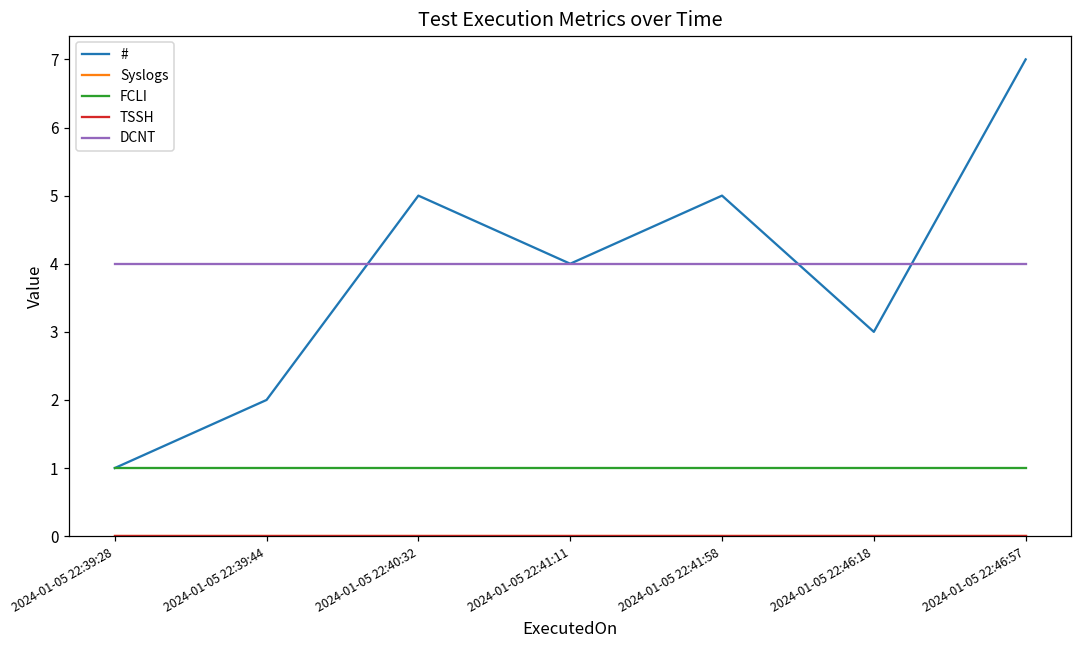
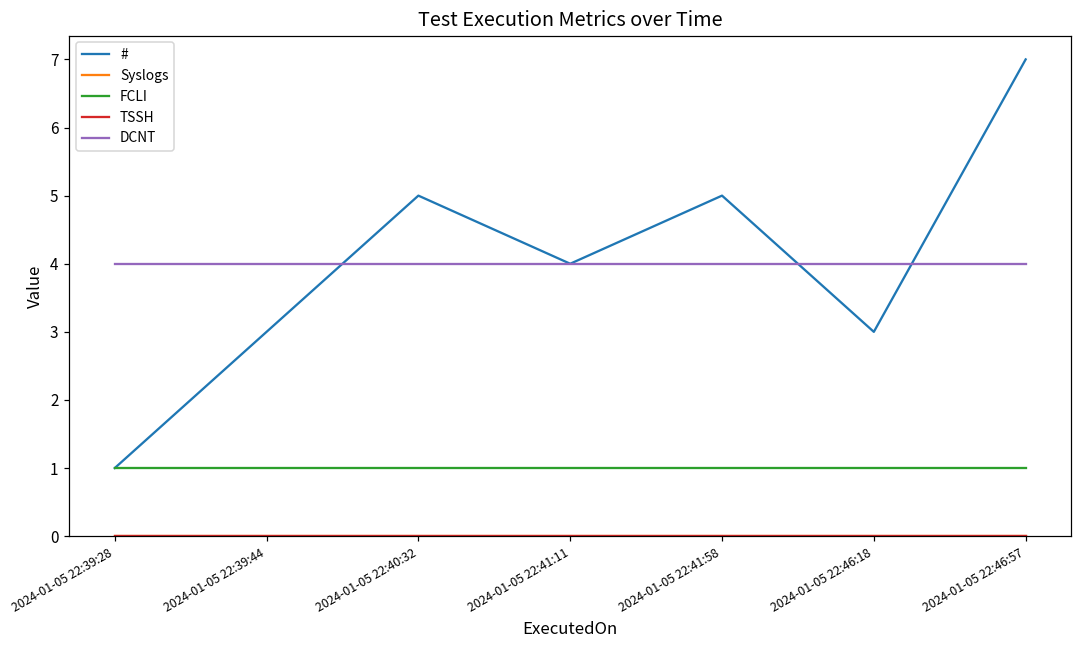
  {
    "#": {
-     "2024-01-05 22:39:44": 2,
+     "2024-01-05 22:39:44": 3,
      "2024-01-05 22:40:32": 5,
      "2024-01-05 22:41:58": 5,
      "2024-01-05 22:46:18": 3,
      "2024-01-05 22:46:57": 7
    },
    "TSSH": {
      "2024-01-05 22:39:28": 0,
      "2024-01-05 22:39:44": 0,
      "2024-01-05 22:40:32": 0,
      "2024-01-05 22:41:11": 0,
      "2024-01-05 22:41:58": 0,
      "2024-01-05 22:46:18": 0,
      "2024-01-05 22:46:57": 0
    },
    "FCLI": {
      "2024-01-05 22:39:44": 1,
      "2024-01-05 22:40:32": 1,
      "2024-01-05 22:41:11": 1,
      "2024-01-05 22:41:58": 1,
      "2024-01-05 22:46:18": 1,
      "2024-01-05 22:46:57": 1
    },
    "DCNT": {
      "2024-01-05 22:39:28": 4,
      "2024-01-05 22:39:44": 4,
      "2024-01-05 22:40:32": 4,
      "2024-01-05 22:41:58": 4,
      "2024-01-05 22:46:18": 4,
      "2024-01-05 22:46:57": 4
    }
  }
